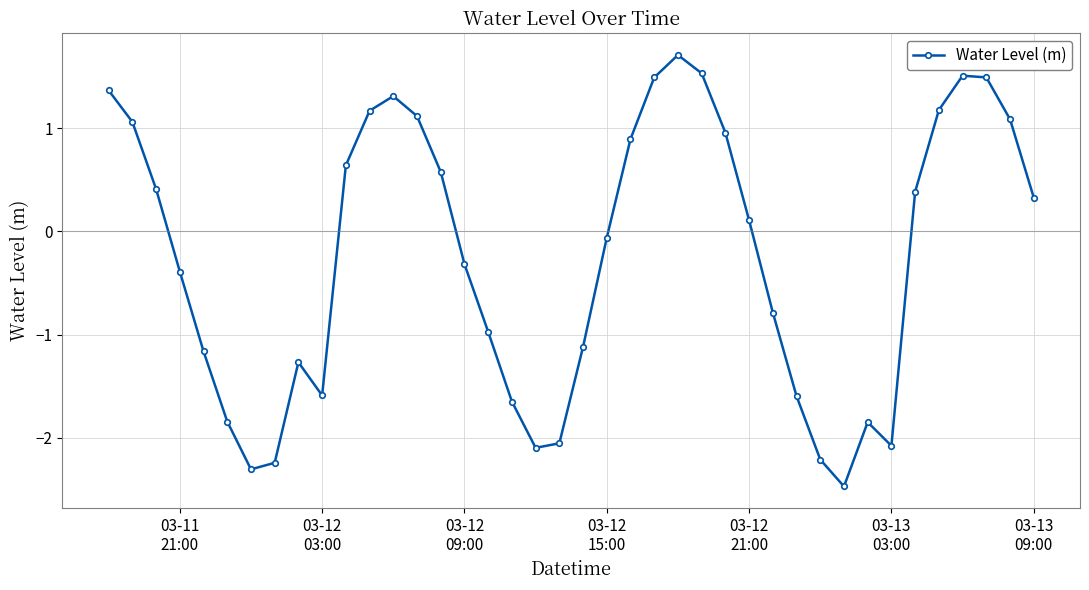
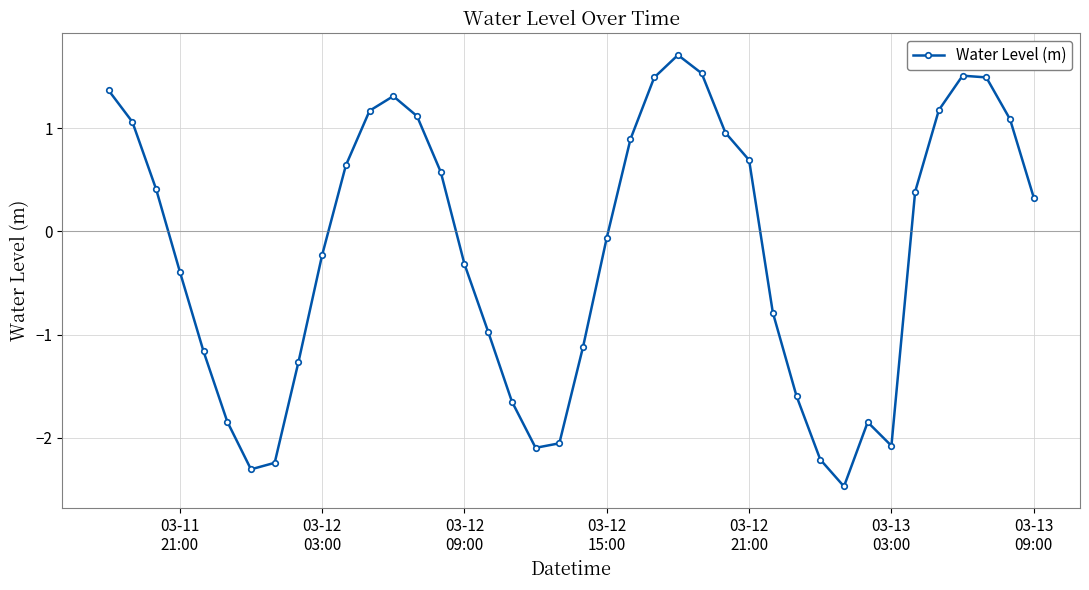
  {
    "03-11 21:00": -0.39,
-   "03-12 03:00": -1.59,
+   "03-12 03:00": -0.23,
    "03-12 09:00": -0.32,
    "03-12 15:00": -0.06,
-   "03-12 21:00": 0.11,
+   "03-12 21:00": 0.69,
    "03-13 03:00": -2.08,
    "03-13 09:00": 0.33
  }
